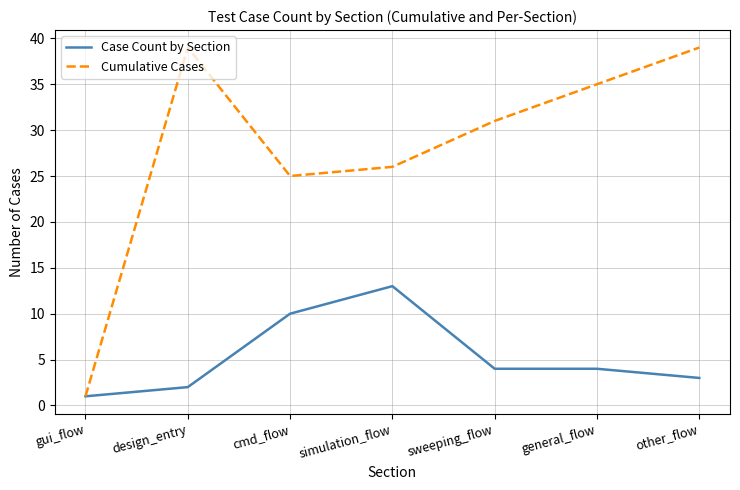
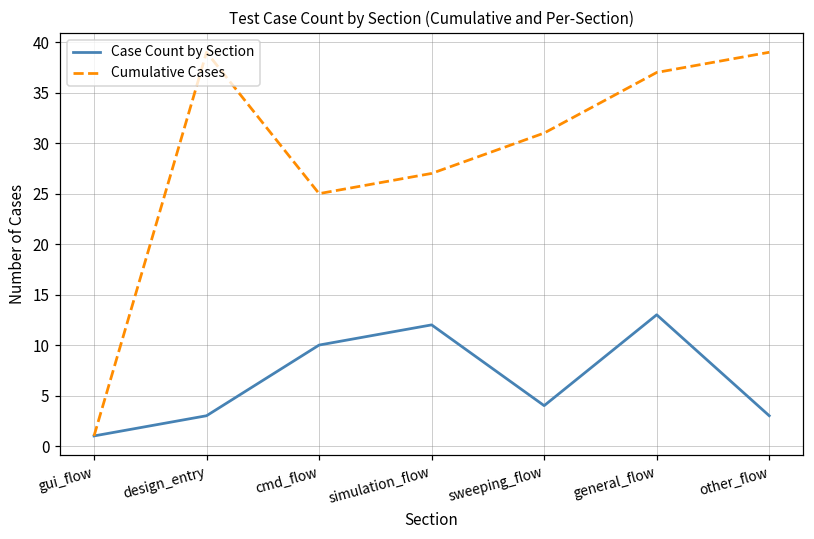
  {
    "Case Count by Section": {
-     "design_entry": 2,
+     "design_entry": 3,
      "cmd_flow": 10,
-     "simulation_flow": 13,
+     "simulation_flow": 12,
      "sweeping_flow": 4,
-     "general_flow": 4,
+     "general_flow": 13,
      "other_flow": 3
    },
    "Cumulative Cases": {
      "cmd_flow": 25,
-     "simulation_flow": 26,
+     "simulation_flow": 27,
      "sweeping_flow": 31,
-     "general_flow": 35,
+     "general_flow": 37,
      "other_flow": 39
    }
  }
